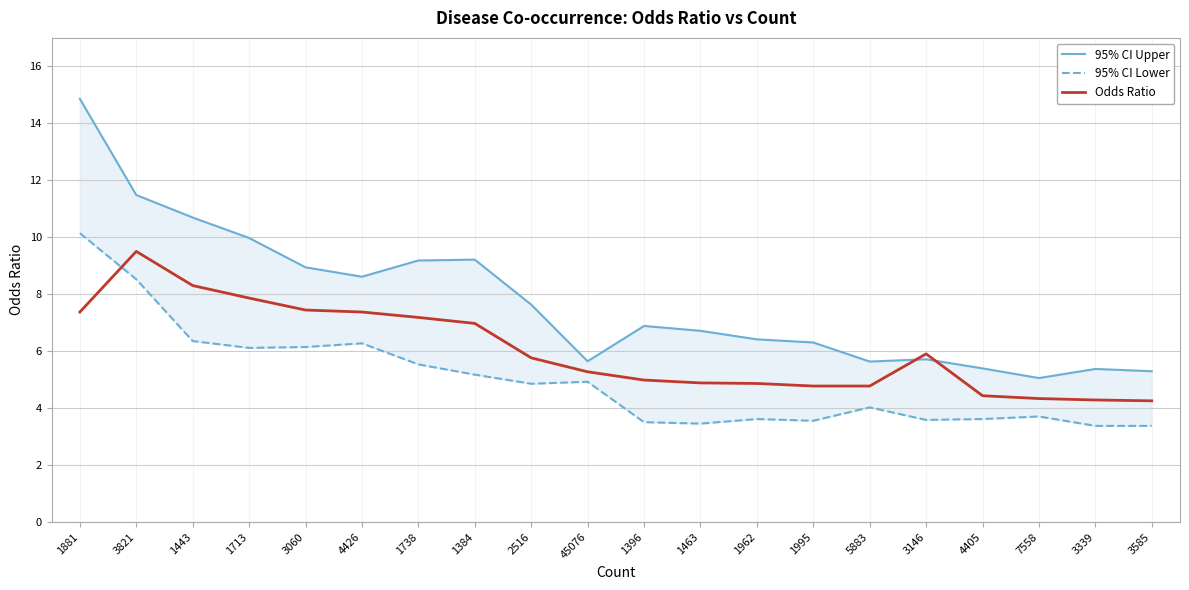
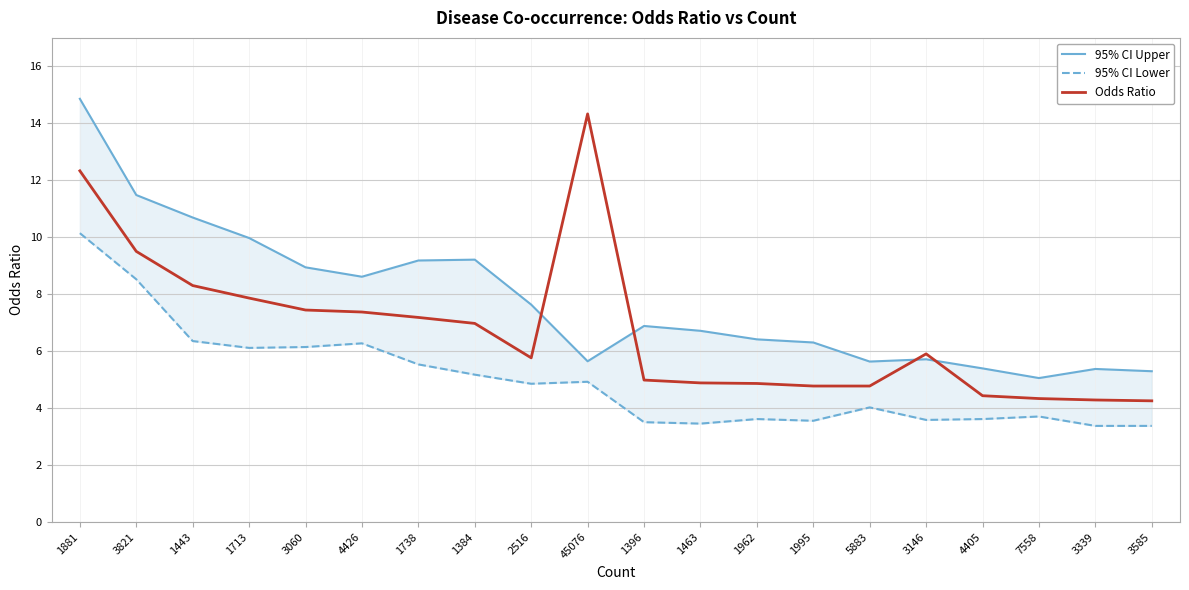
  {
    "Odds Ratio": {
-     "1881": 7.4,
+     "1881": 12.3,
      "3821": 9.5,
      "1443": 8.3,
      "1713": 7.9,
      "3060": 7.4,
      "4426": 7.4,
      "1738": 7.2,
      "1384": 7.0,
      "2516": 5.8,
-     "45076": 5.3,
+     "45076": 14.3,
      "1396": 5.0,
      "1463": 4.9,
      "1962": 4.9,
      "1995": 4.8,
      "5883": 4.8,
      "3146": 5.9,
      "4405": 4.4,
      "7558": 4.3,
      "3339": 4.3,
      "3585": 4.3
    }
  }
